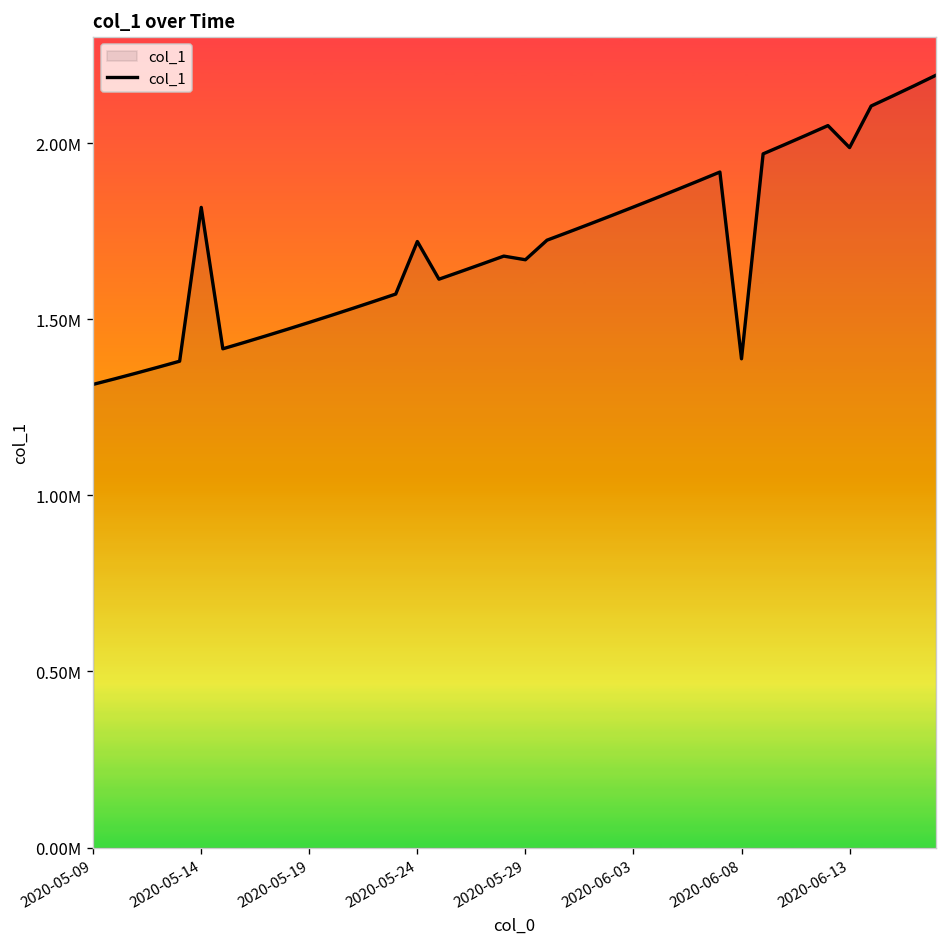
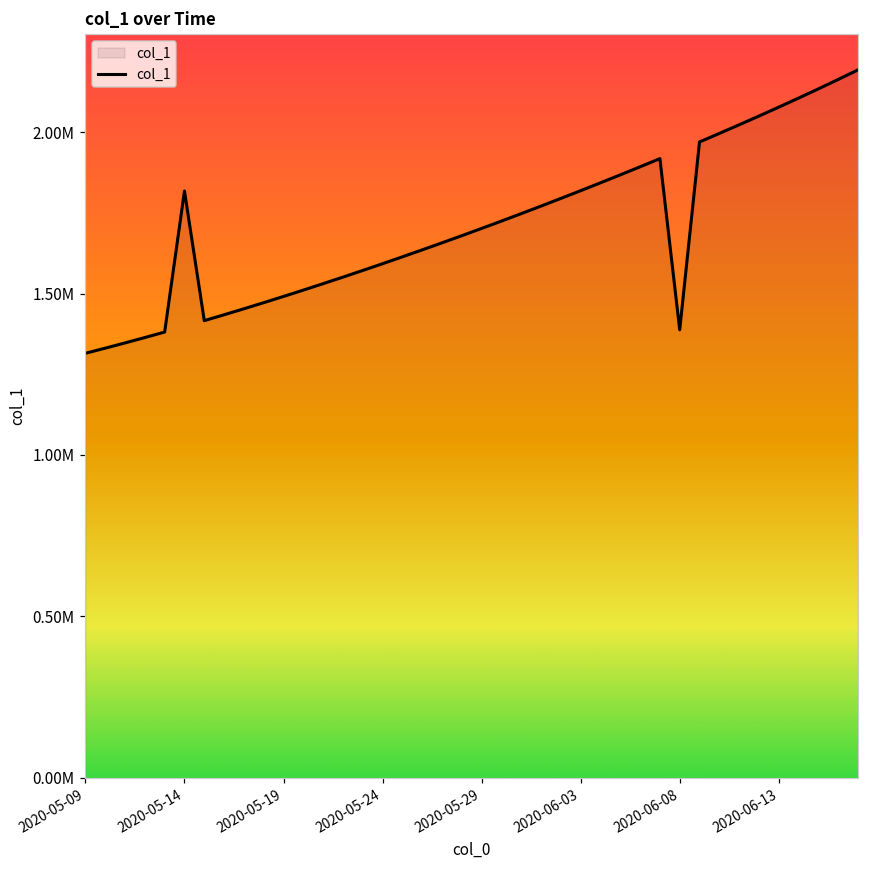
  {
    "2020-05-09": 1320000,
    "2020-05-14": 1820000,
    "2020-05-19": 1490000,
-   "2020-05-24": 1720000,
-   "2020-05-29": 1670000,
+   "2020-05-24": 1590000,
+   "2020-05-29": 1700000,
    "2020-06-03": 1820000,
    "2020-06-08": 1390000,
-   "2020-06-13": 1990000
+   "2020-06-13": 2080000
  }
